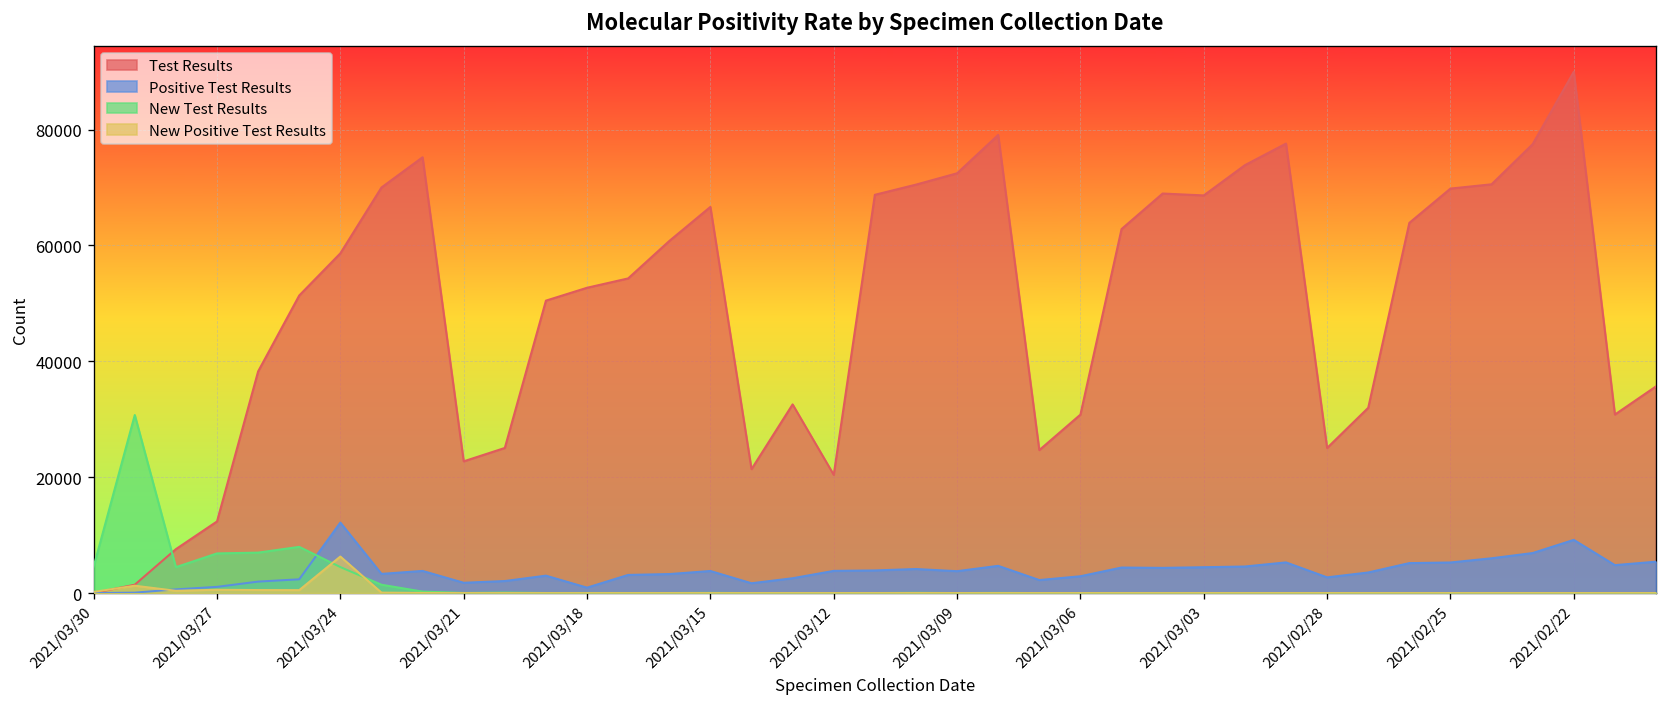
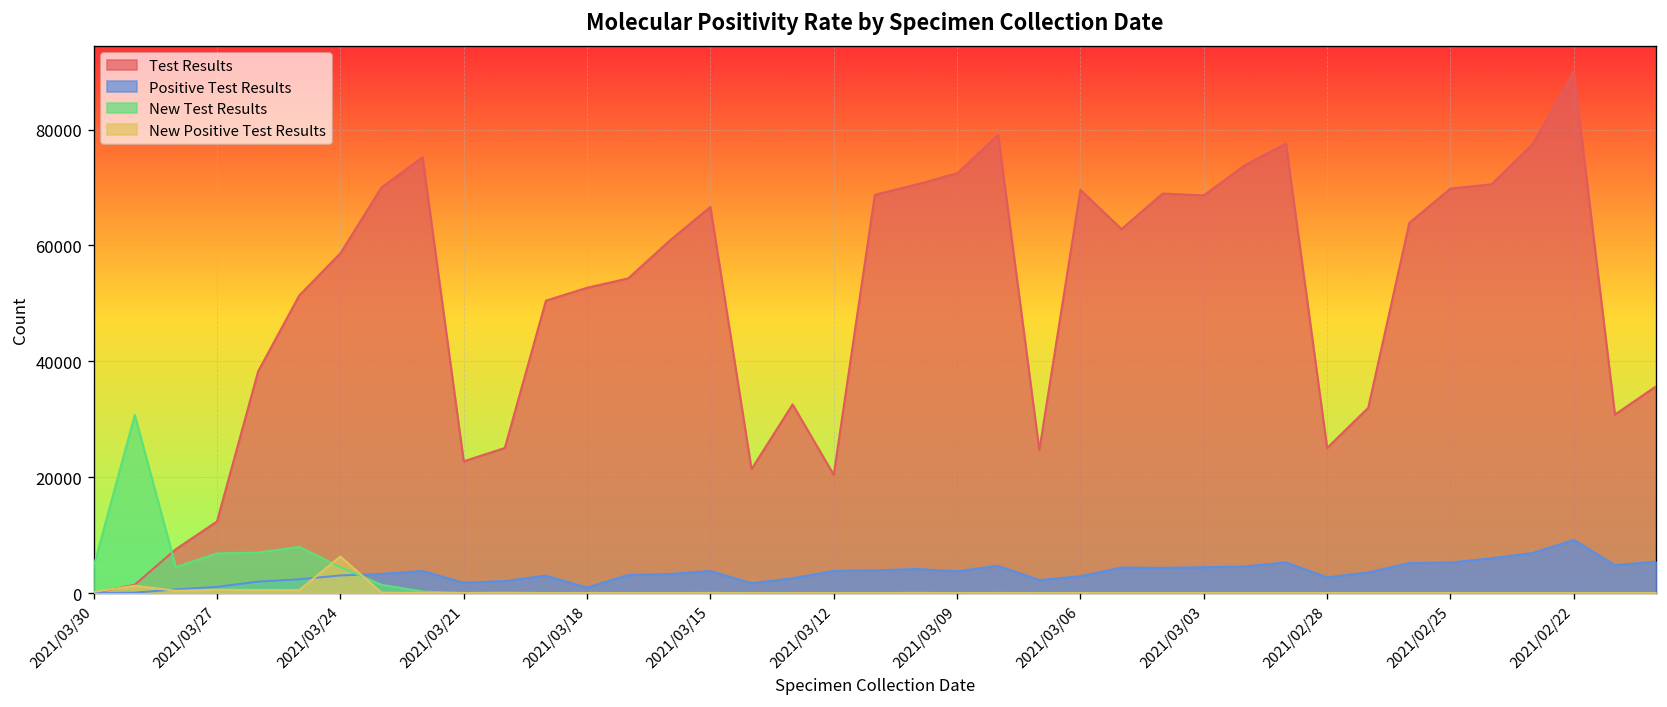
  {
    "Test Results": {
      "2021/03/27": 12000,
      "2021/03/24": 59000,
      "2021/03/21": 23000,
      "2021/03/18": 53000,
      "2021/03/15": 67000,
      "2021/03/12": 20000,
      "2021/03/09": 72000,
-     "2021/03/06": 31000,
+     "2021/03/06": 70000,
      "2021/03/03": 69000,
      "2021/02/28": 25000,
      "2021/02/25": 70000,
      "2021/02/22": 90000
    },
    "Positive Test Results": {
-     "2021/03/24": 12000,
+     "2021/03/24": 3000,
      "2021/03/21": 2000,
      "2021/03/18": 1000,
      "2021/03/15": 4000,
      "2021/03/12": 4000,
      "2021/03/09": 4000,
      "2021/03/06": 3000,
      "2021/03/03": 4000,
      "2021/02/28": 3000,
      "2021/02/25": 5000,
      "2021/02/22": 9000
    },
    "New Test Results": {
      "2021/03/30": 5000,
      "2021/03/27": 7000,
      "2021/03/24": 4000
    },
    "New Positive Test Results": {
      "2021/03/24": 6000
    }
  }
